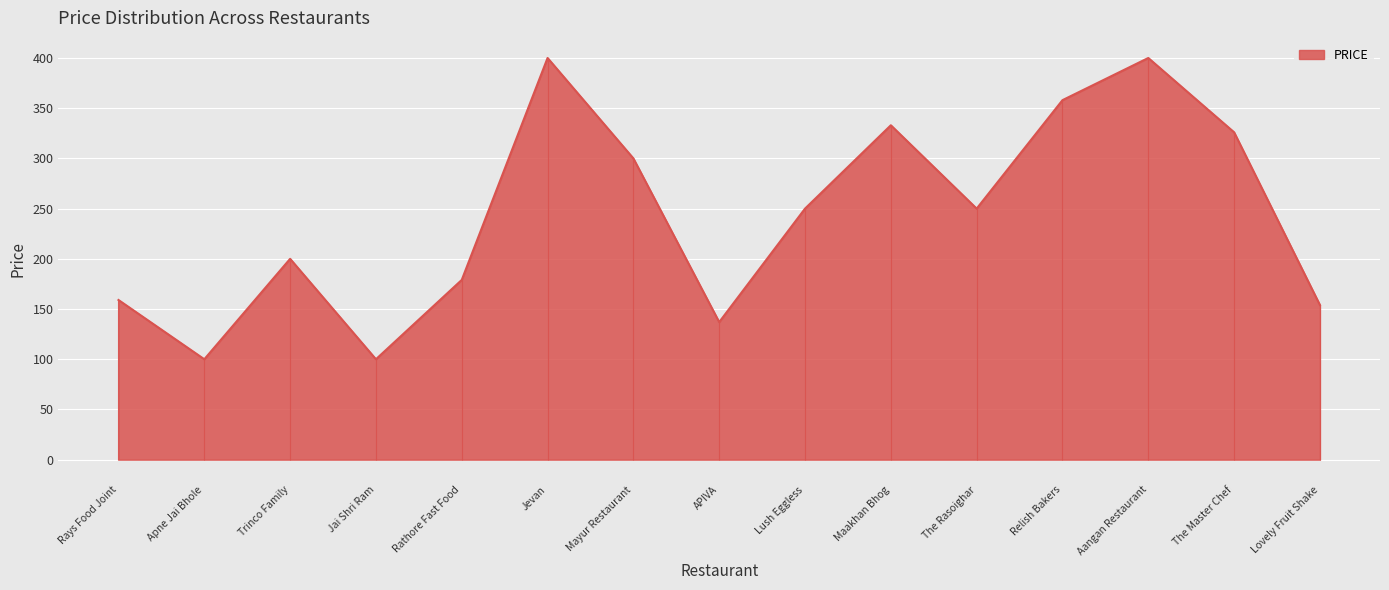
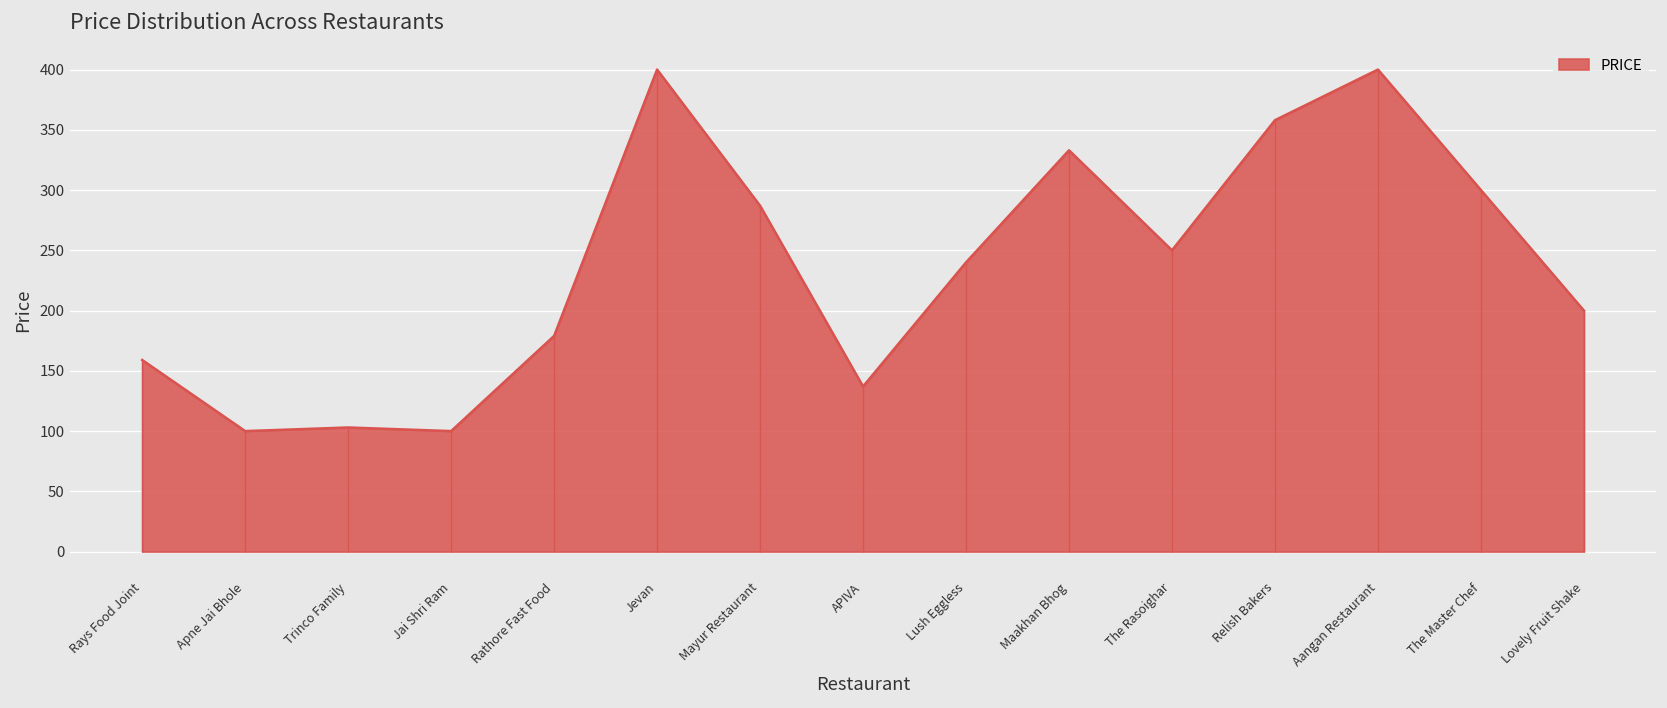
  {
    "Rays Food Joint": 159,
    "Apne Jai Bhole": 100,
-   "Trinco Family": 200,
+   "Trinco Family": 103,
    "Jai Shri Ram": 100,
    "Rathore Fast Food": 179,
    "Jevan": 400,
-   "Mayur Restaurant": 300,
+   "Mayur Restaurant": 287,
    "APIVA": 137,
-   "Lush Eggless": 250,
+   "Lush Eggless": 240,
    "Maakhan Bhog": 333,
    "The Rasoighar": 250,
    "Relish Bakers": 358,
    "Aangan Restaurant": 400,
-   "The Master Chef": 326,
-   "Lovely Fruit Shake": 154
+   "The Master Chef": 300,
+   "Lovely Fruit Shake": 200
  }
